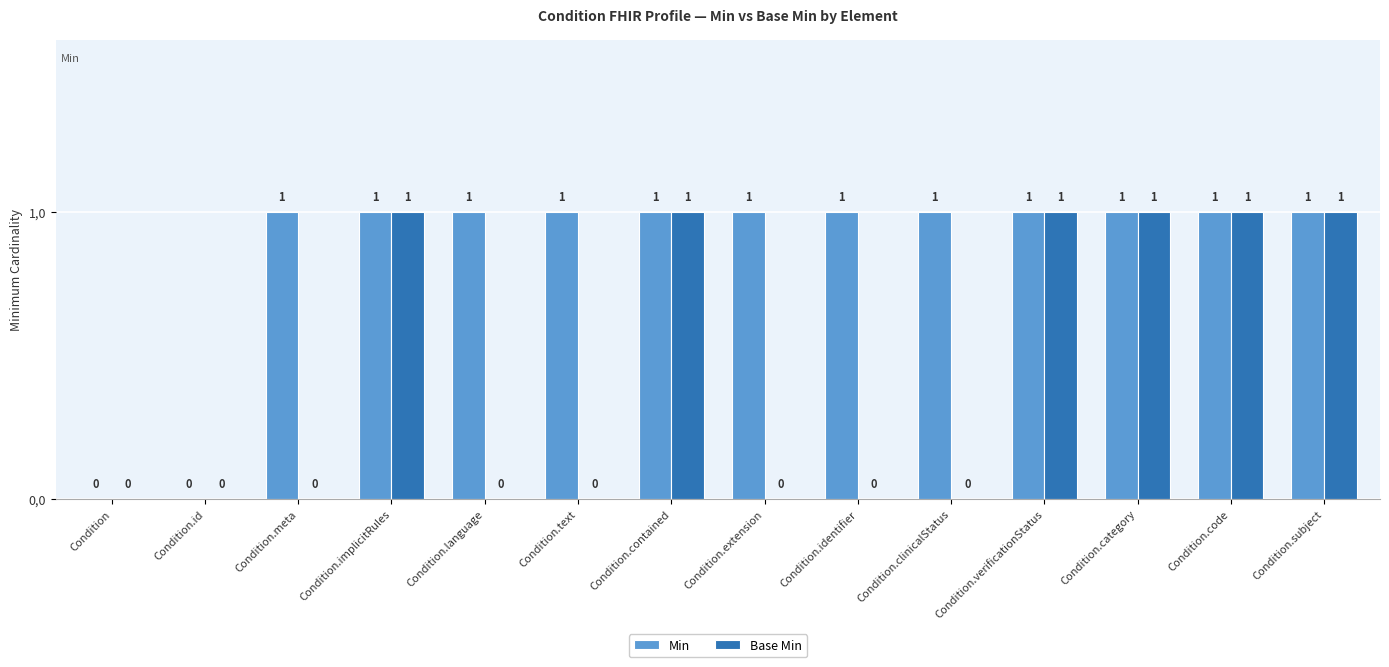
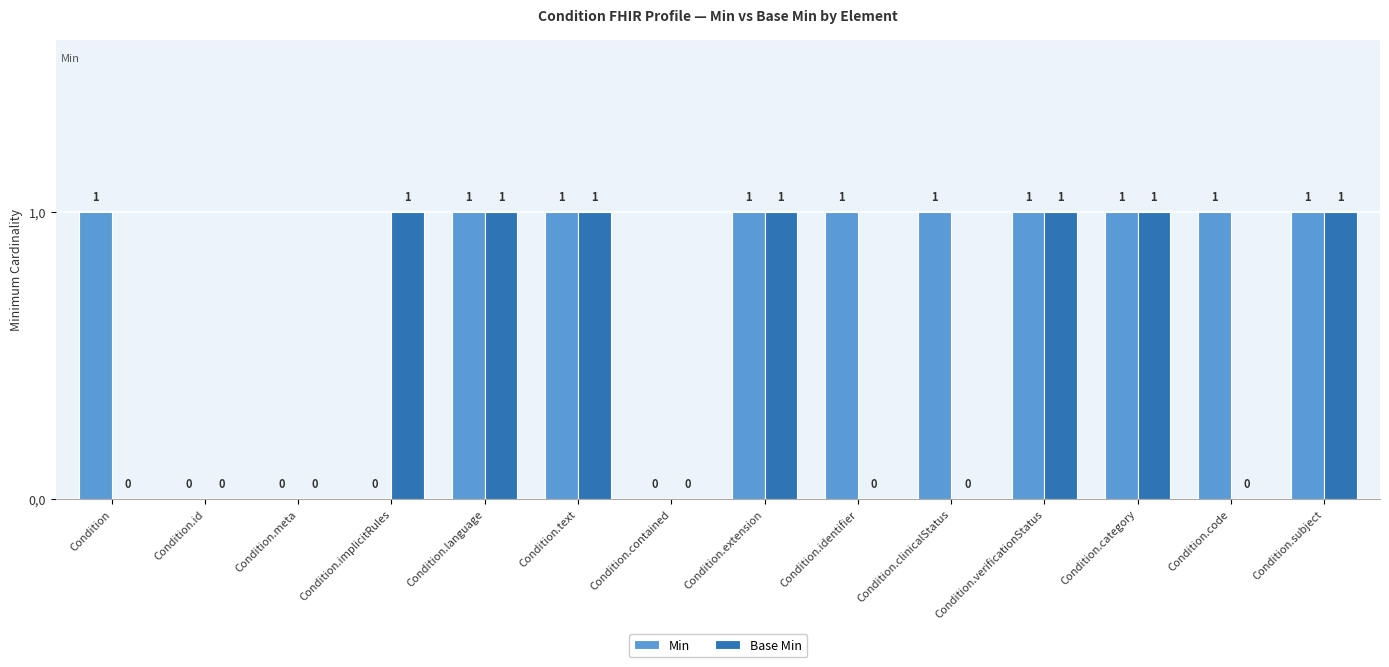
  {
    "Min": {
-     "Condition": 0,
+     "Condition": 1,
      "Condition.id": 0,
-     "Condition.meta": 1,
-     "Condition.implicitRules": 1,
+     "Condition.meta": 0,
+     "Condition.implicitRules": 0,
      "Condition.language": 1,
      "Condition.text": 1,
-     "Condition.contained": 1,
+     "Condition.contained": 0,
      "Condition.extension": 1,
      "Condition.identifier": 1,
      "Condition.clinicalStatus": 1,
      "Condition.verificationStatus": 1,
      "Condition.category": 1,
      "Condition.code": 1,
      "Condition.subject": 1
    },
    "Base Min": {
      "Condition": 0,
      "Condition.id": 0,
      "Condition.meta": 0,
      "Condition.implicitRules": 1,
-     "Condition.language": 0,
-     "Condition.text": 0,
-     "Condition.contained": 1,
-     "Condition.extension": 0,
+     "Condition.language": 1,
+     "Condition.text": 1,
+     "Condition.contained": 0,
+     "Condition.extension": 1,
      "Condition.identifier": 0,
      "Condition.clinicalStatus": 0,
      "Condition.verificationStatus": 1,
      "Condition.category": 1,
-     "Condition.code": 1,
+     "Condition.code": 0,
      "Condition.subject": 1
    }
  }
